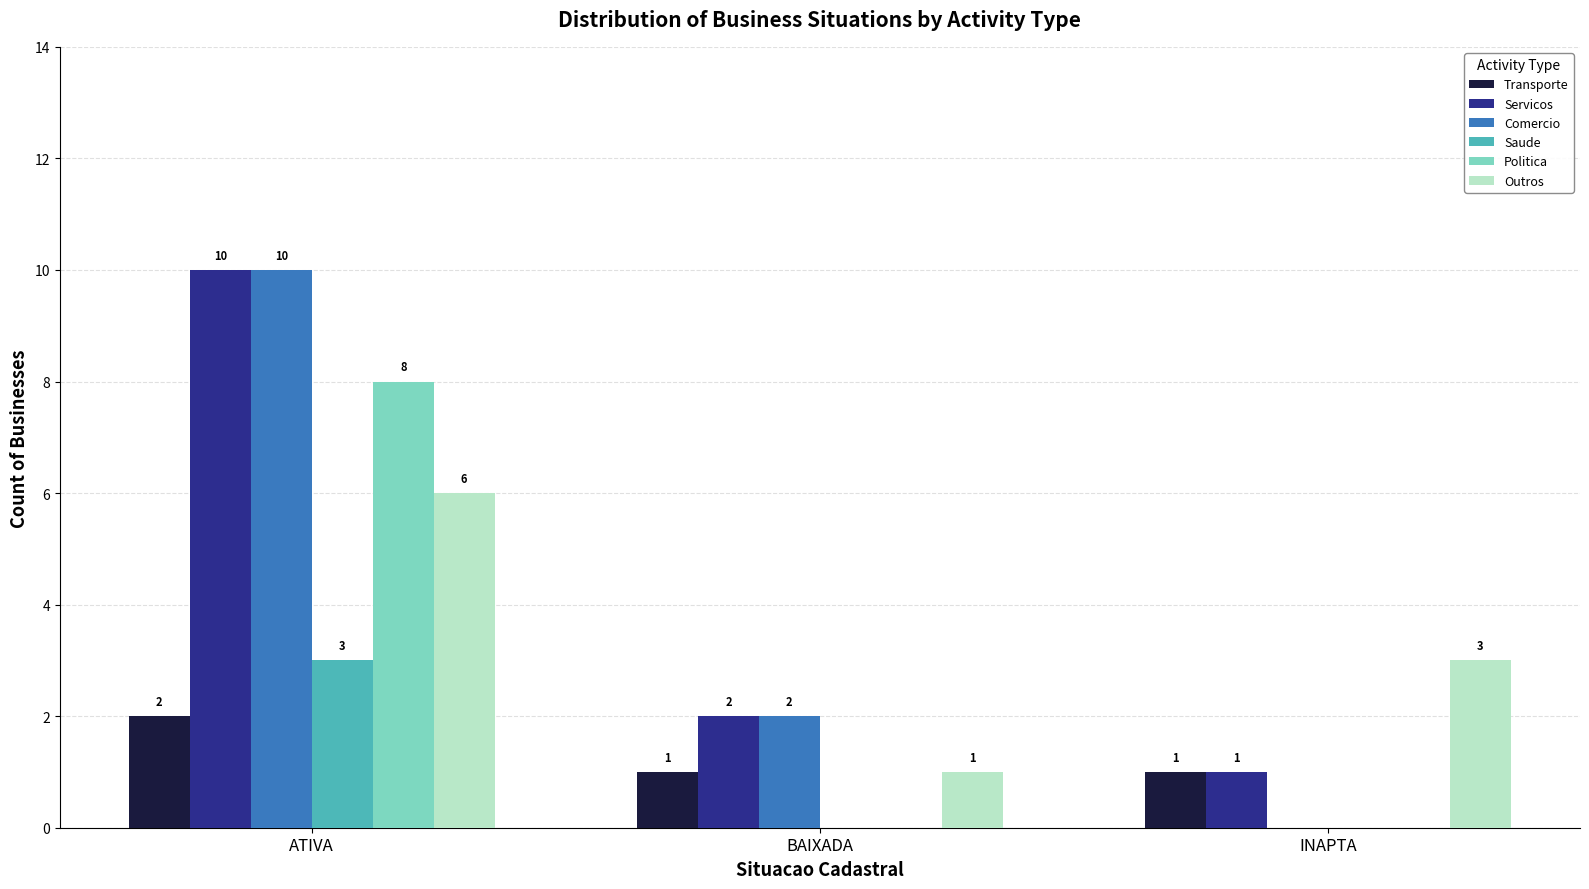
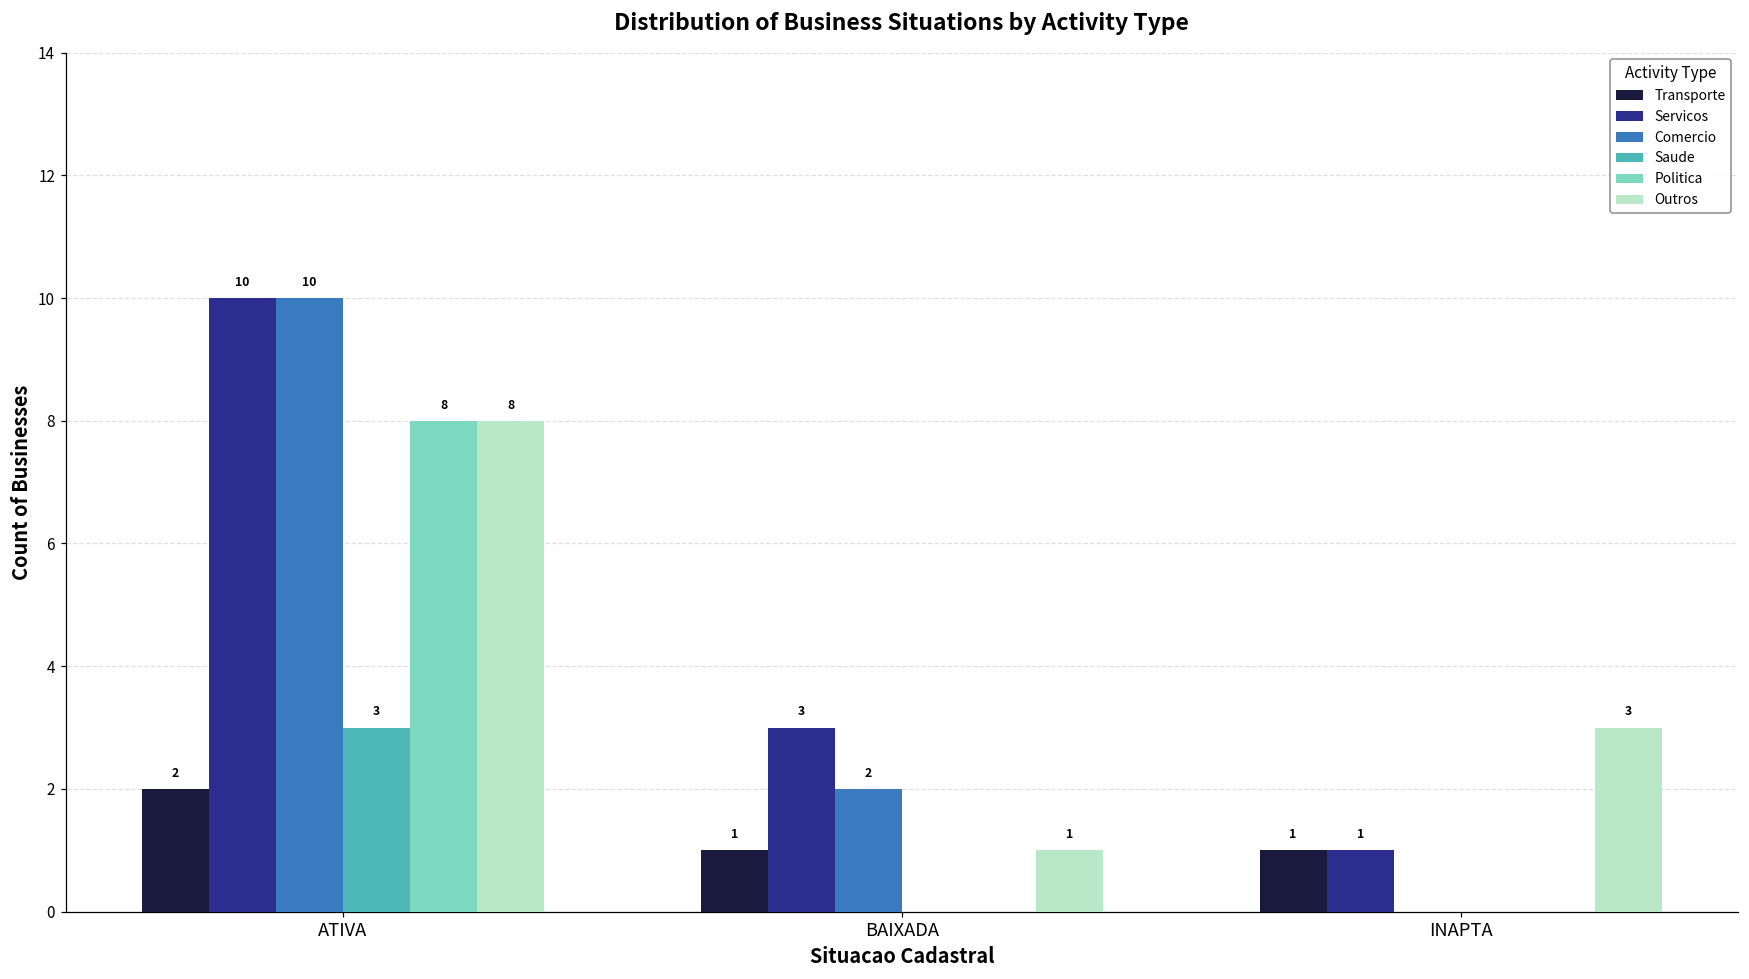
  {
    "Transporte": {
      "ATIVA": 2,
      "BAIXADA": 1,
      "INAPTA": 1
    },
    "Servicos": {
      "ATIVA": 10,
-     "BAIXADA": 2,
+     "BAIXADA": 3,
      "INAPTA": 1
    },
    "Comercio": {
      "ATIVA": 10,
      "BAIXADA": 2
    },
    "Outros": {
-     "ATIVA": 6,
+     "ATIVA": 8,
      "BAIXADA": 1,
      "INAPTA": 3
    }
  }
